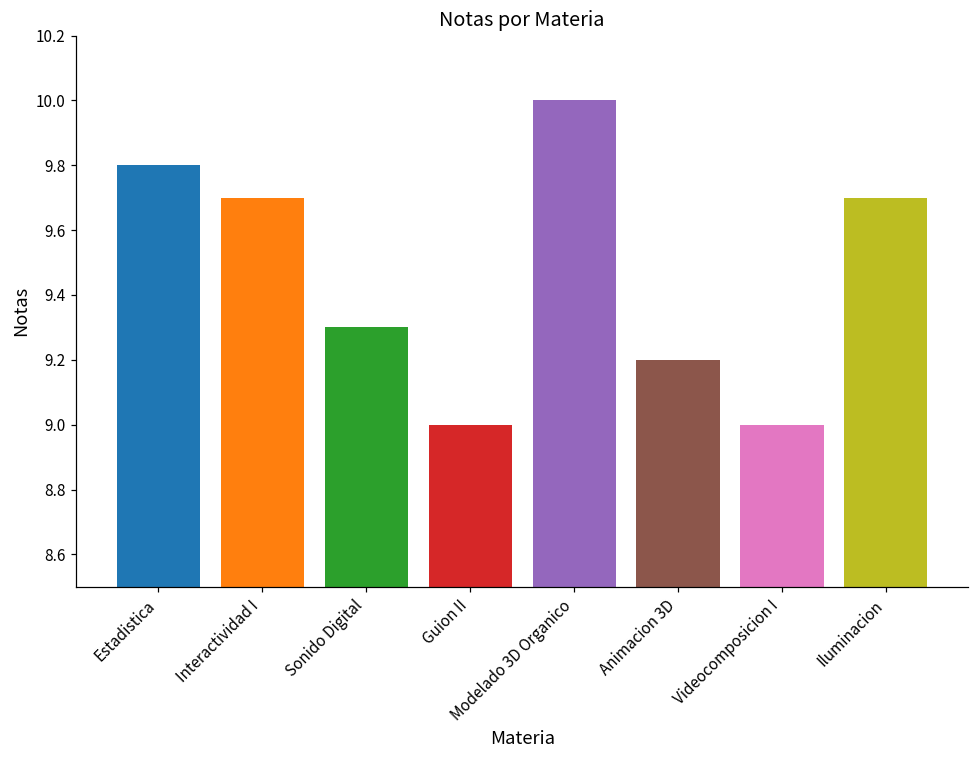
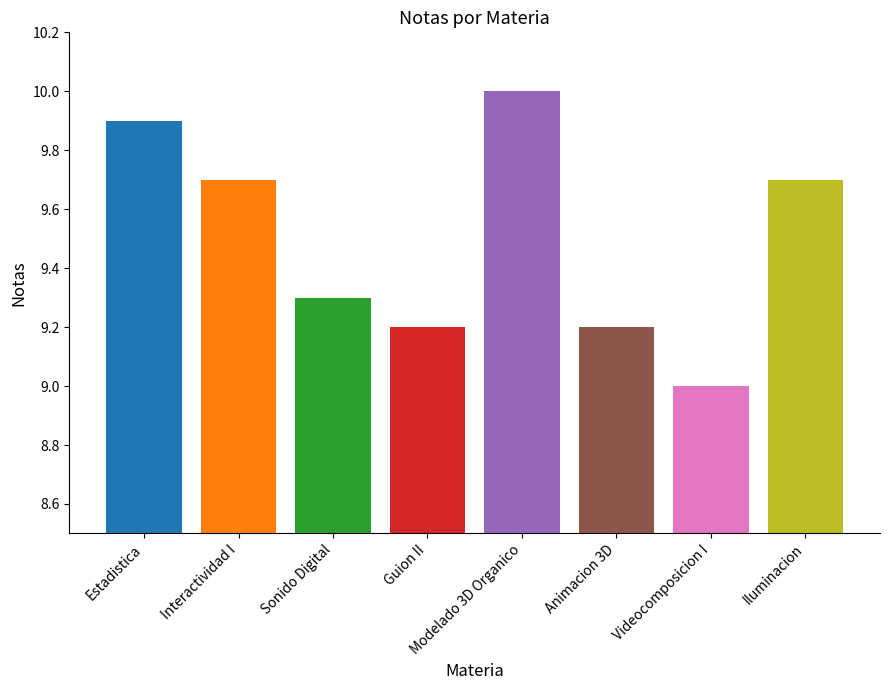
  {
-   "Estadistica": 9.8,
+   "Estadistica": 9.9,
    "Interactividad I": 9.7,
    "Sonido Digital": 9.3,
-   "Guion II": 9.0,
+   "Guion II": 9.2,
    "Modelado 3D Organico": 10.0,
    "Animacion 3D": 9.2,
    "Videocomposicion I": 9.0,
    "Iluminacion": 9.7
  }
